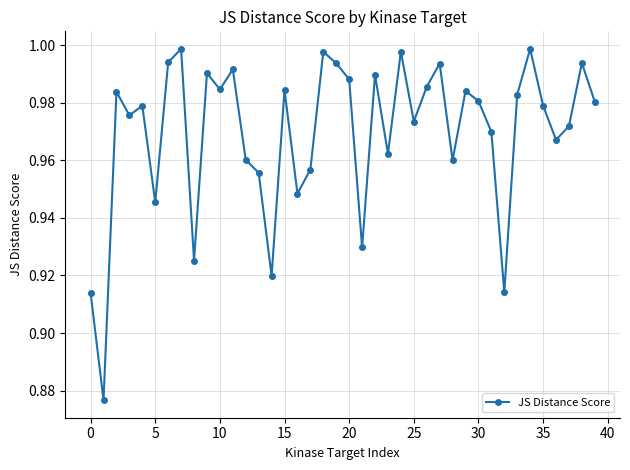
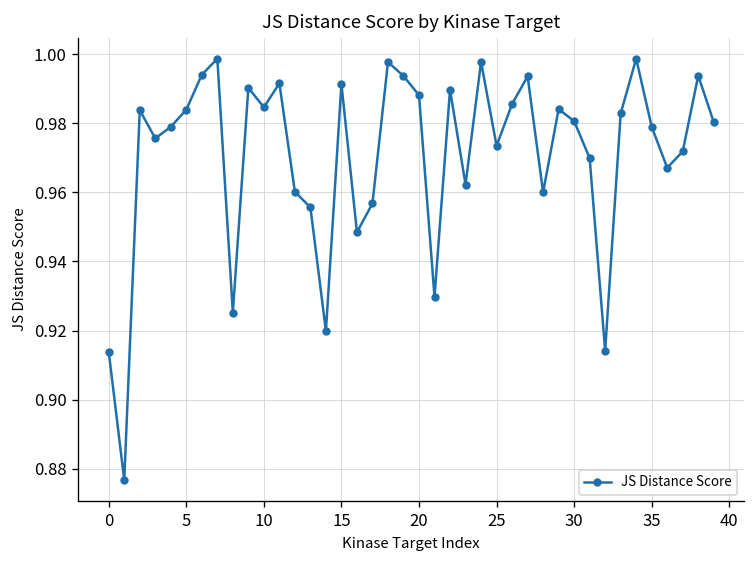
  {
    "0": 0.914,
-   "5": 0.945,
+   "5": 0.984,
    "10": 0.985,
-   "15": 0.984,
+   "15": 0.991,
    "20": 0.988,
    "25": 0.973,
    "30": 0.981,
    "35": 0.979
  }
